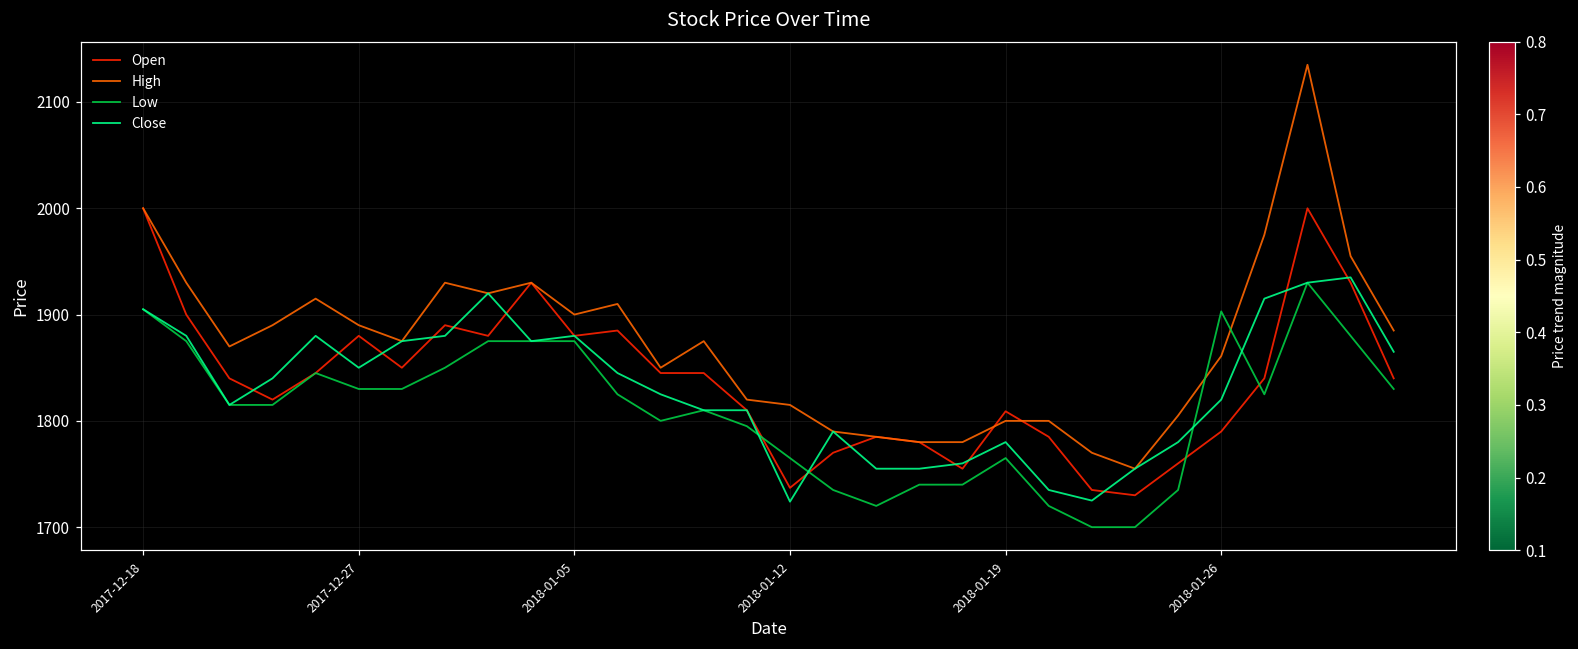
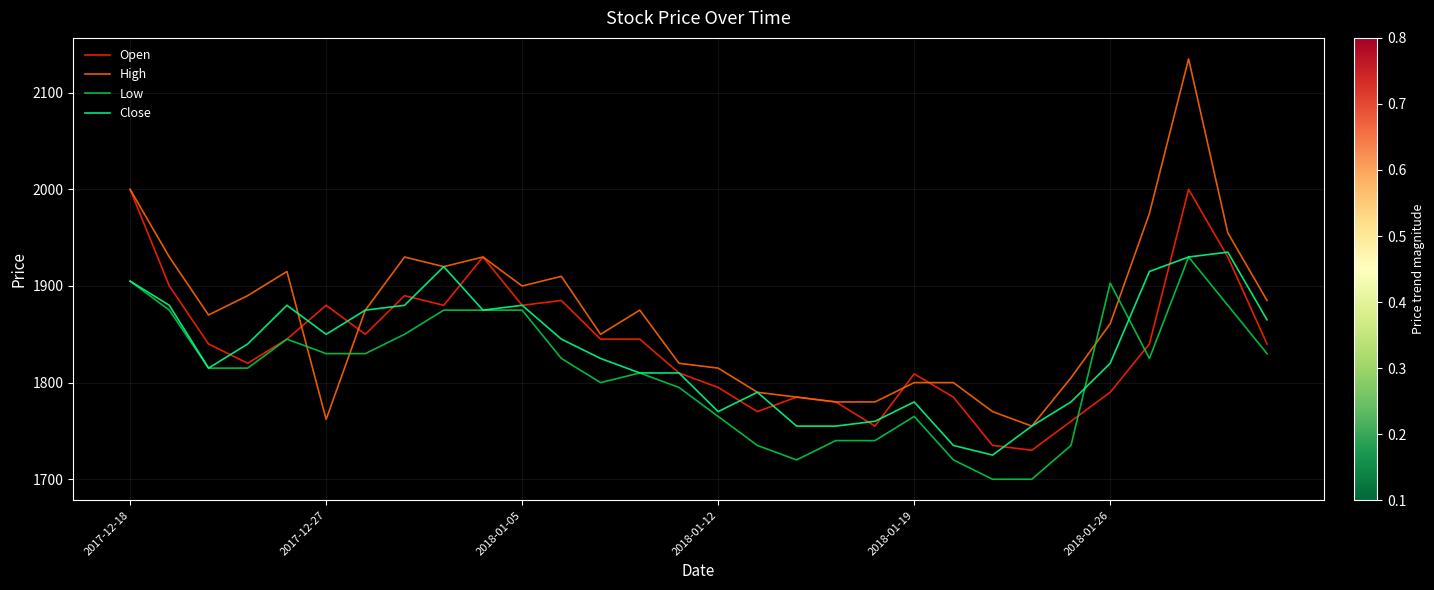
  {
    "Open": {
      "2017-12-27": 1880,
-     "2018-01-12": 1740,
+     "2018-01-12": 1800,
      "2018-01-19": 1810,
      "2018-01-26": 1790
    },
    "High": {
-     "2017-12-27": 1890,
+     "2017-12-27": 1760,
      "2018-01-05": 1900,
      "2018-01-12": 1820,
      "2018-01-19": 1800,
      "2018-01-26": 1860
    },
    "Low": {
      "2017-12-27": 1830,
      "2018-01-05": 1880,
      "2018-01-12": 1770,
      "2018-01-19": 1770,
      "2018-01-26": 1900
    },
    "Close": {
      "2017-12-27": 1850,
-     "2018-01-12": 1720,
+     "2018-01-12": 1770,
      "2018-01-19": 1780,
      "2018-01-26": 1820
    }
  }
